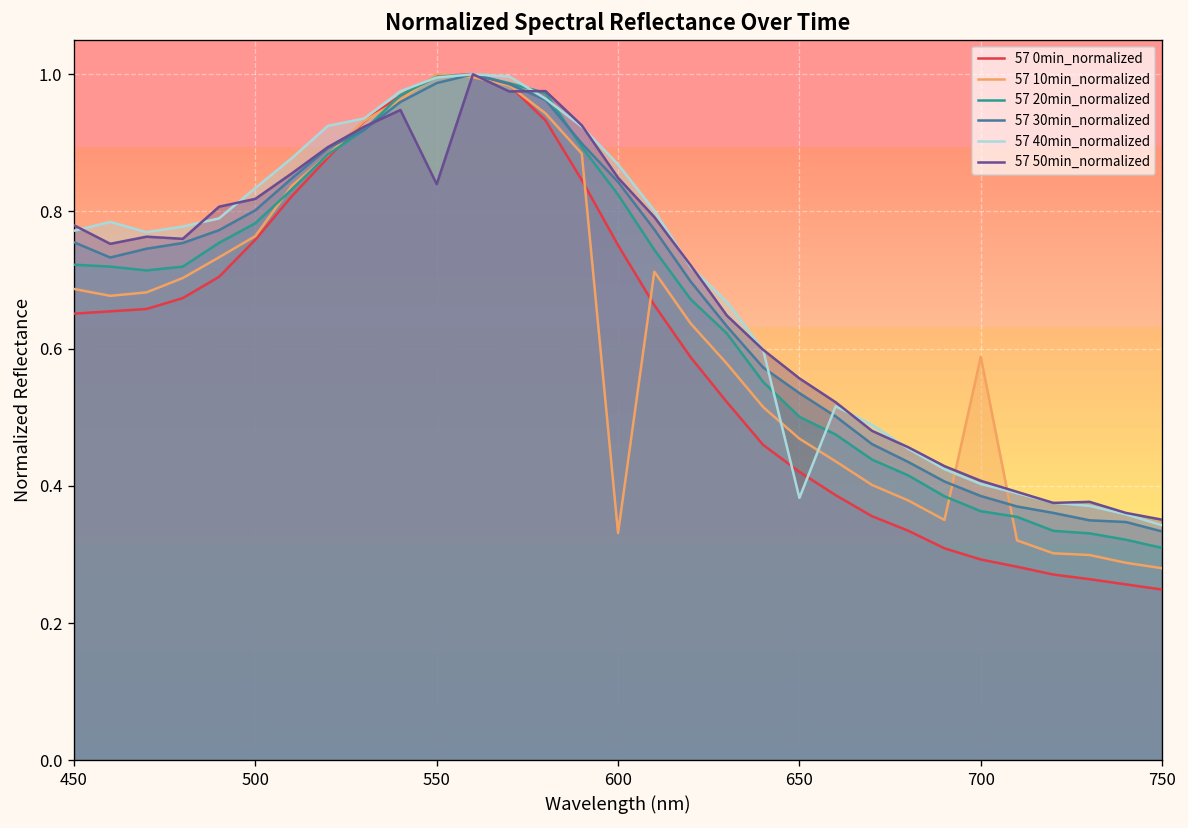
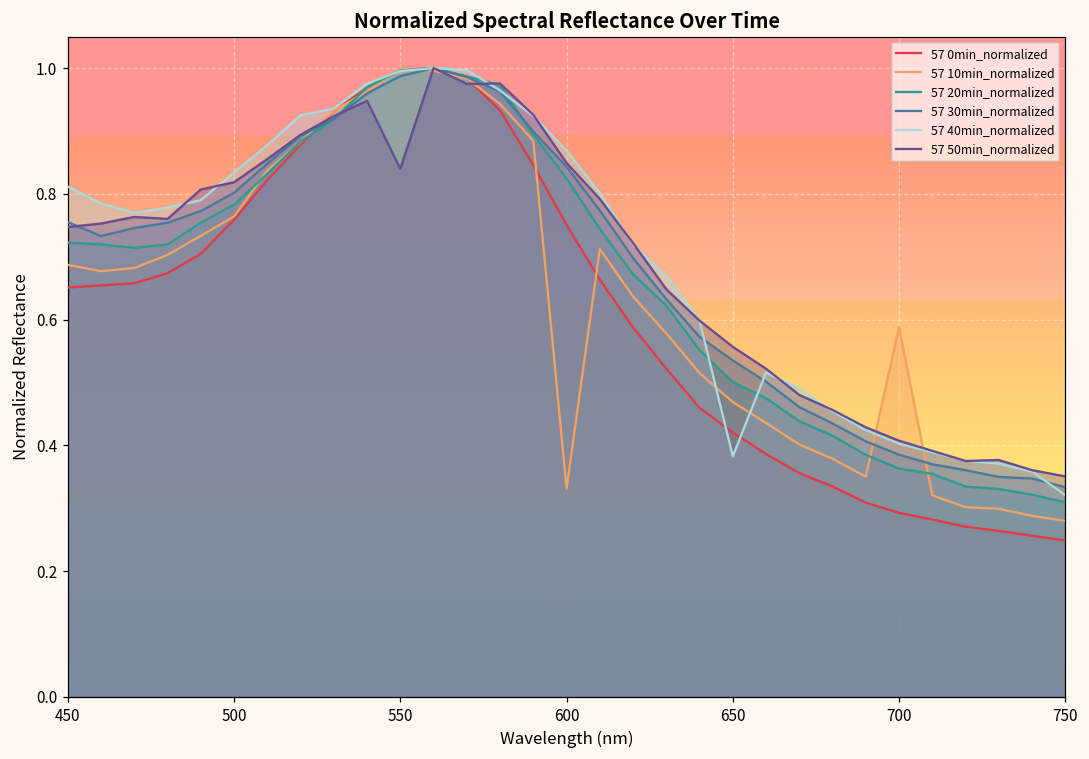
  {
    "57 0min_normalized": {
      "450": 0.65,
      "500": 0.76,
      "600": 0.75,
      "650": 0.42,
      "700": 0.29,
      "750": 0.25
    },
    "57 10min_normalized": {
      "450": 0.69,
      "500": 0.76,
      "600": 0.33,
      "650": 0.47,
      "700": 0.59,
      "750": 0.28
    },
    "57 40min_normalized": {
-     "450": 0.77,
+     "450": 0.81,
      "500": 0.83,
      "600": 0.87,
      "650": 0.38,
      "700": 0.40,
-     "750": 0.34
+     "750": 0.32
    },
    "57 50min_normalized": {
-     "450": 0.78,
+     "450": 0.75,
      "500": 0.82,
      "550": 0.84,
      "600": 0.85,
      "650": 0.56,
      "700": 0.41,
      "750": 0.35
    }
  }
